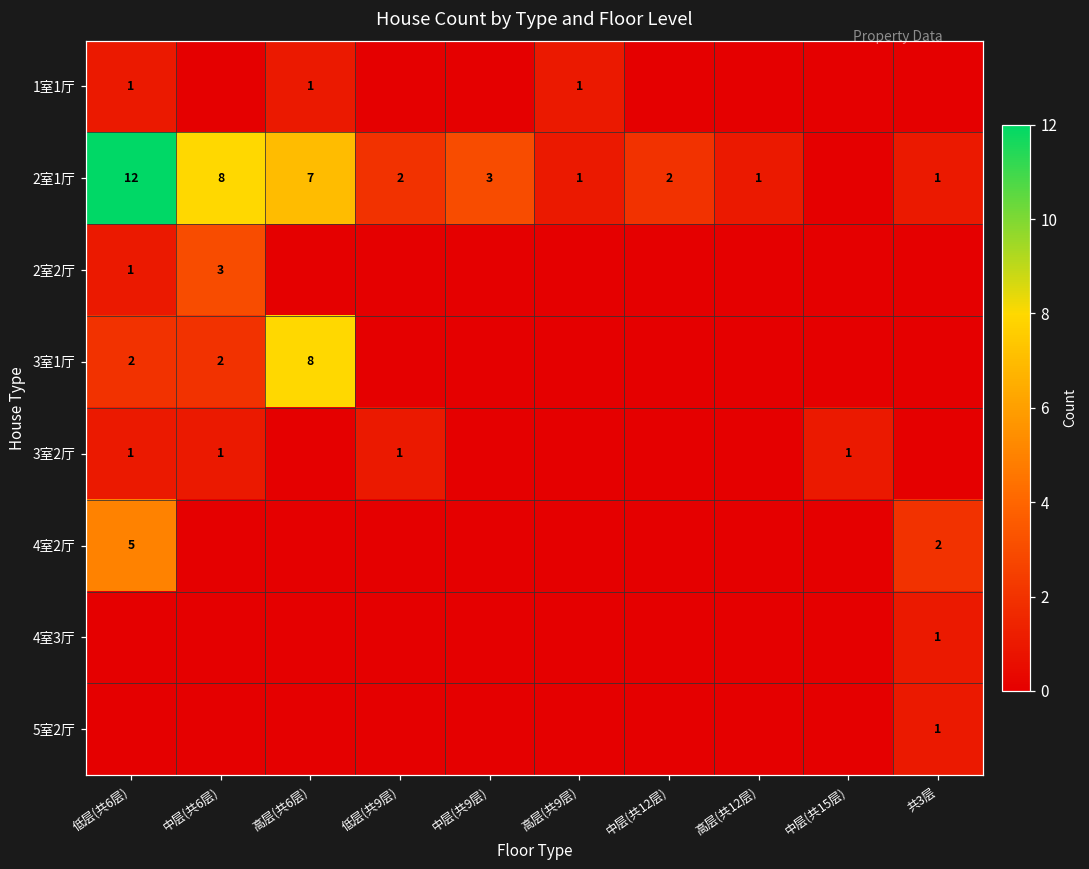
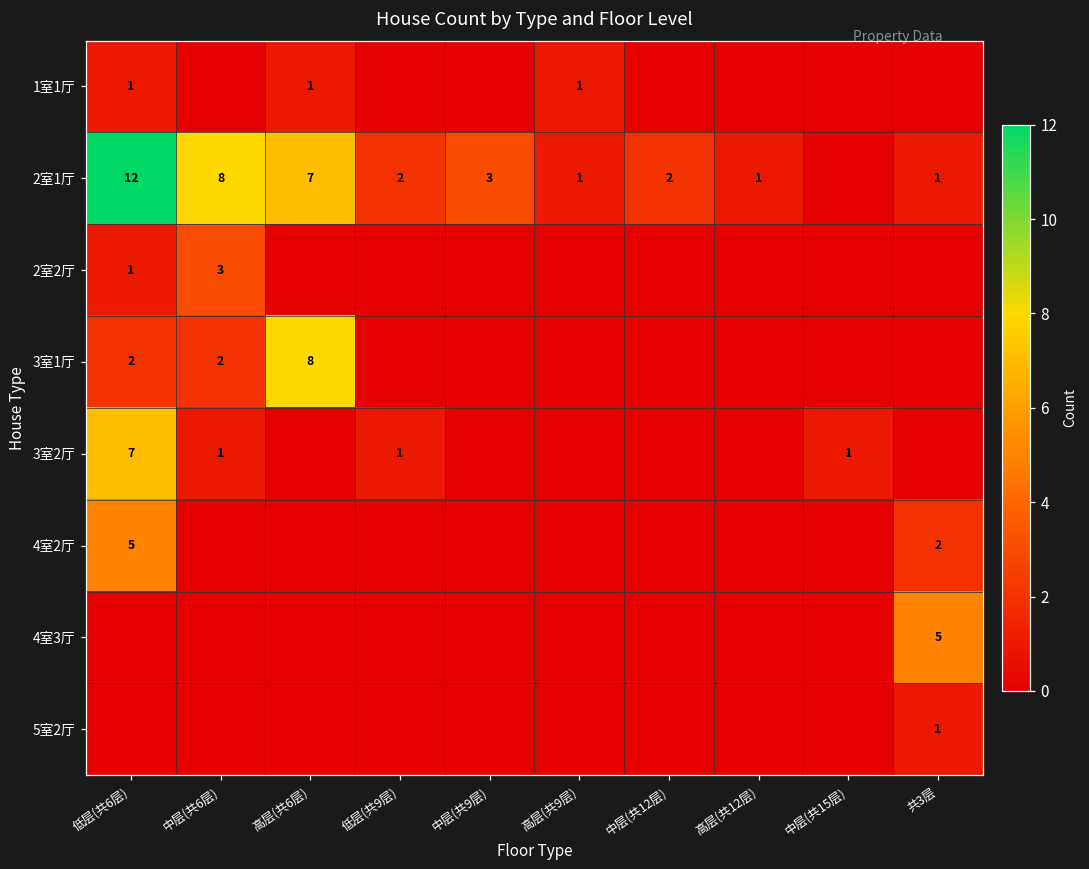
  {
    "1室1厅": {
      "低层(共6层)": 1,
      "高层(共6层)": 1,
      "高层(共9层)": 1
    },
    "2室1厅": {
      "低层(共6层)": 12,
      "中层(共6层)": 8,
      "高层(共6层)": 7,
      "低层(共9层)": 2,
      "中层(共9层)": 3,
      "高层(共9层)": 1,
      "中层(共12层)": 2,
      "高层(共12层)": 1,
      "共3层": 1
    },
    "2室2厅": {
      "低层(共6层)": 1,
      "中层(共6层)": 3
    },
    "3室1厅": {
      "低层(共6层)": 2,
      "中层(共6层)": 2,
      "高层(共6层)": 8
    },
    "3室2厅": {
-     "低层(共6层)": 1,
+     "低层(共6层)": 7,
      "中层(共6层)": 1,
      "低层(共9层)": 1,
      "中层(共15层)": 1
    },
    "4室2厅": {
      "低层(共6层)": 5,
      "共3层": 2
    },
    "4室3厅": {
-     "共3层": 1
+     "共3层": 5
    },
    "5室2厅": {
      "共3层": 1
    }
  }
